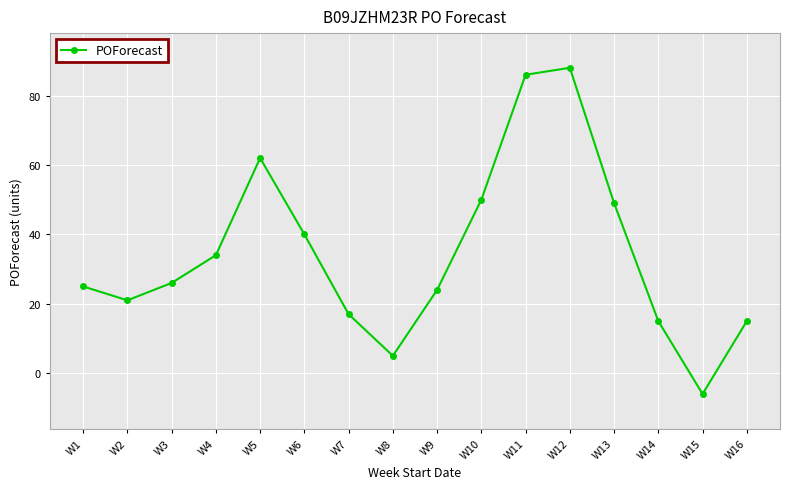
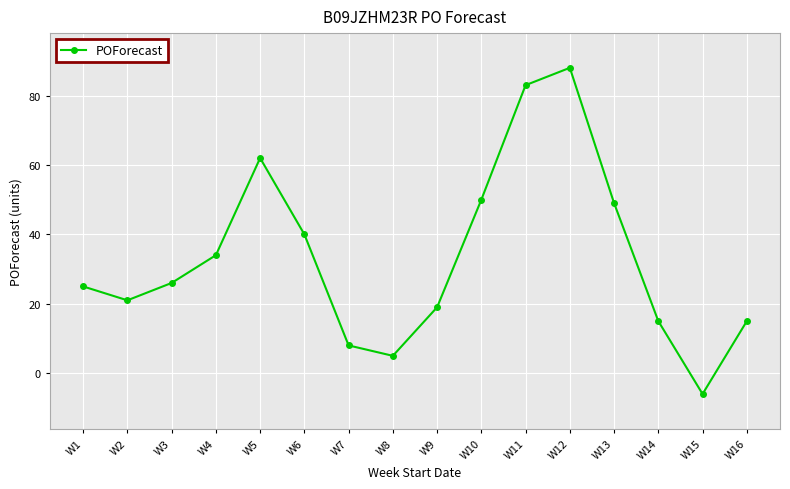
  {
    "W1": 25,
    "W2": 21,
    "W3": 26,
    "W4": 34,
    "W5": 62,
    "W6": 40,
-   "W7": 17,
+   "W7": 8,
    "W8": 5,
-   "W9": 24,
+   "W9": 19,
    "W10": 50,
-   "W11": 86,
+   "W11": 83,
    "W12": 88,
    "W13": 49,
    "W14": 15,
    "W15": -6,
    "W16": 15
  }
